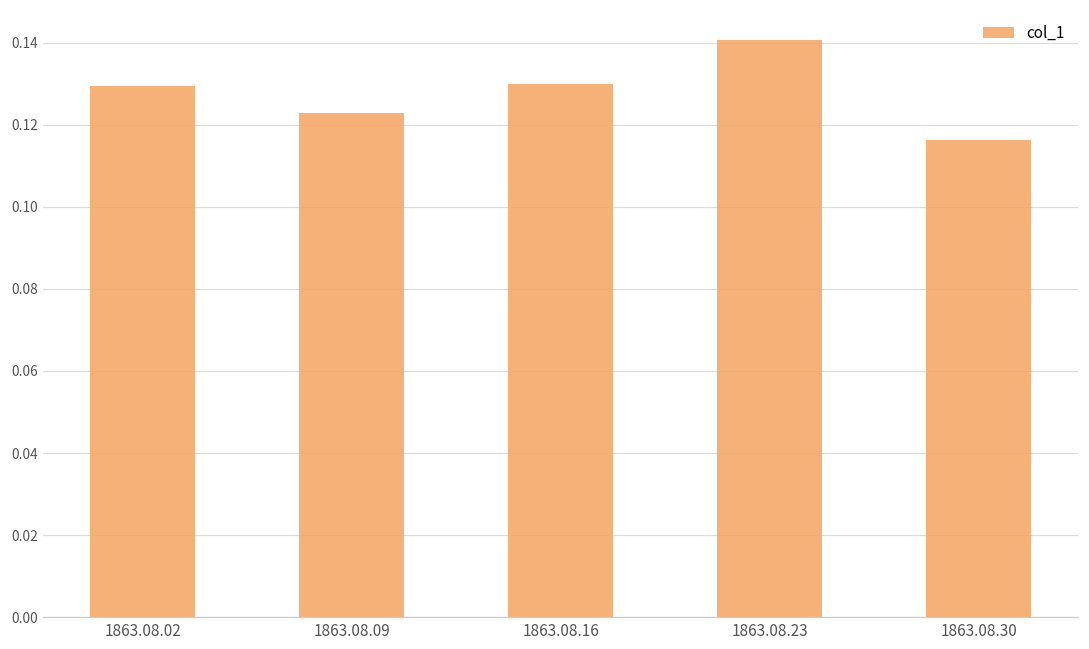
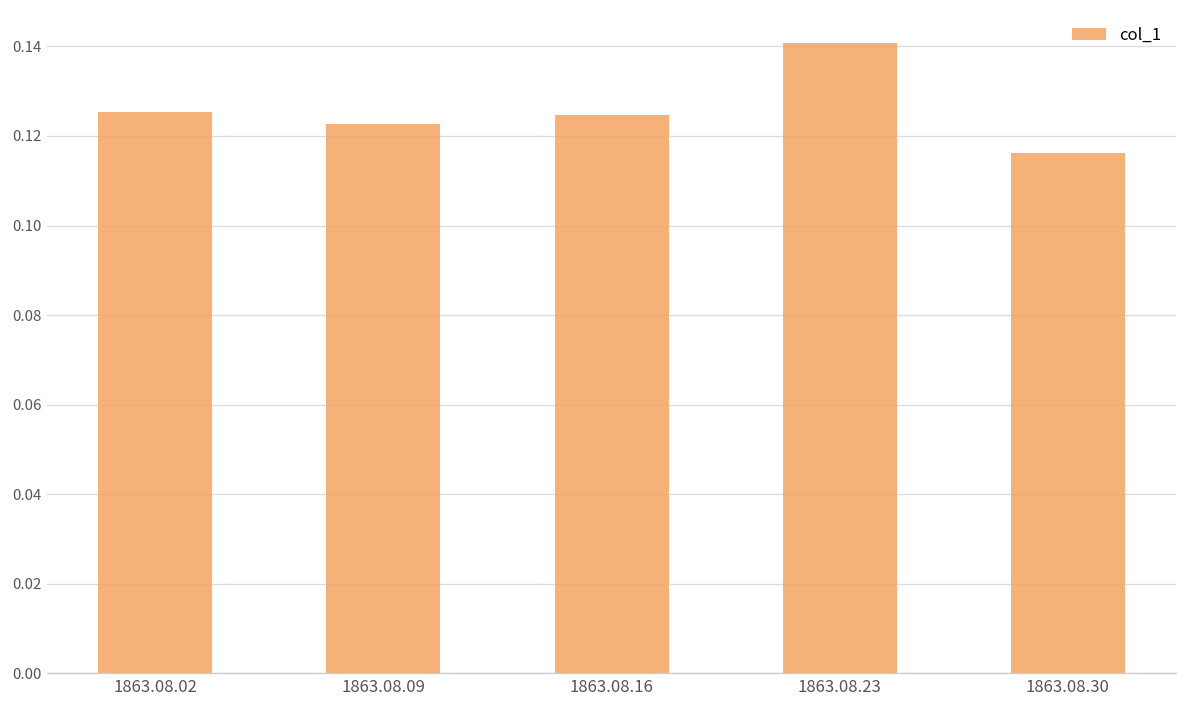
  {
-   "1863.08.02": 0.129,
+   "1863.08.02": 0.125,
    "1863.08.09": 0.123,
-   "1863.08.16": 0.130,
+   "1863.08.16": 0.125,
    "1863.08.23": 0.141,
    "1863.08.30": 0.116
  }
